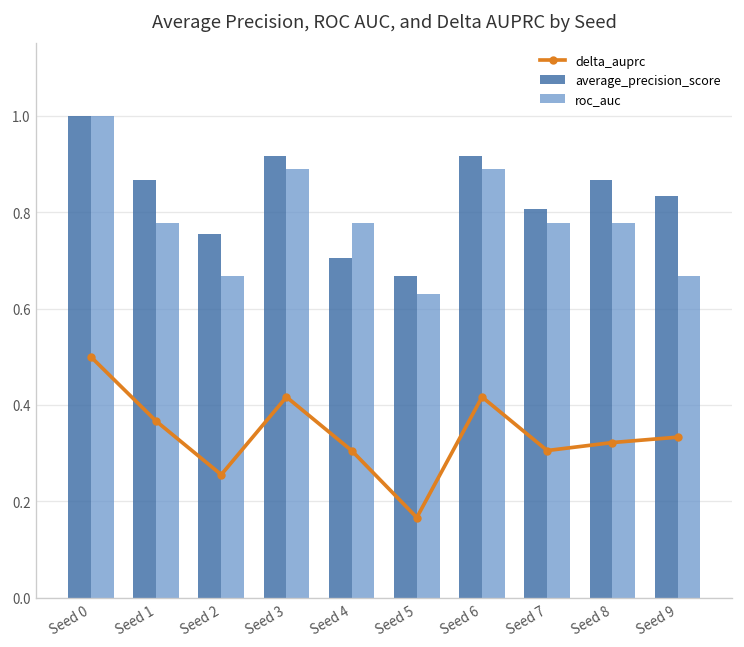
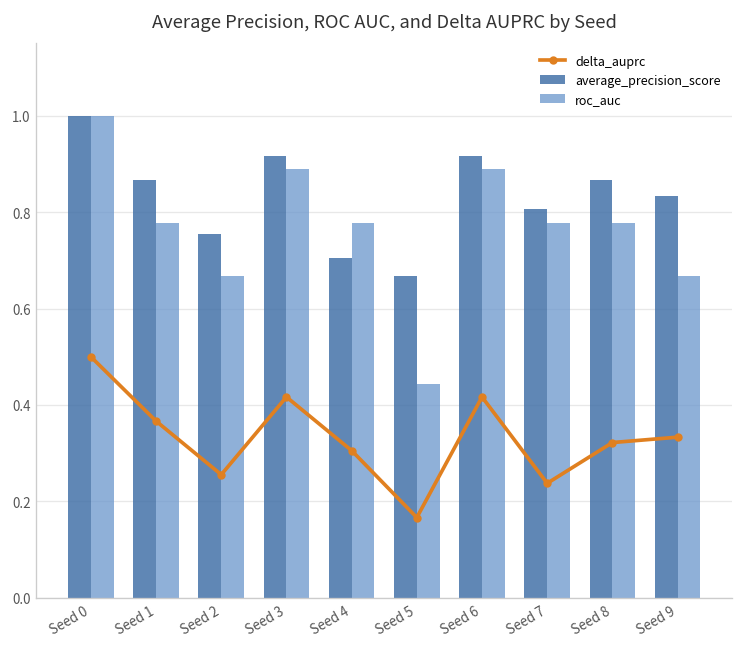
  {
    "average_precision_score": {
      "Seed 0": 1.00,
      "Seed 1": 0.87,
      "Seed 2": 0.76,
      "Seed 3": 0.92,
      "Seed 4": 0.70,
      "Seed 5": 0.67,
      "Seed 6": 0.92,
      "Seed 7": 0.81,
      "Seed 8": 0.87,
      "Seed 9": 0.83
    },
    "delta_auprc": {
      "Seed 0": 0.50,
      "Seed 1": 0.37,
      "Seed 2": 0.26,
      "Seed 3": 0.42,
      "Seed 4": 0.31,
      "Seed 5": 0.17,
      "Seed 6": 0.42,
-     "Seed 7": 0.31,
+     "Seed 7": 0.24,
      "Seed 8": 0.32,
      "Seed 9": 0.33
    },
    "roc_auc": {
      "Seed 0": 1.00,
      "Seed 1": 0.78,
      "Seed 2": 0.67,
      "Seed 3": 0.89,
      "Seed 4": 0.78,
-     "Seed 5": 0.63,
+     "Seed 5": 0.44,
      "Seed 6": 0.89,
      "Seed 7": 0.78,
      "Seed 8": 0.78,
      "Seed 9": 0.67
    }
  }
